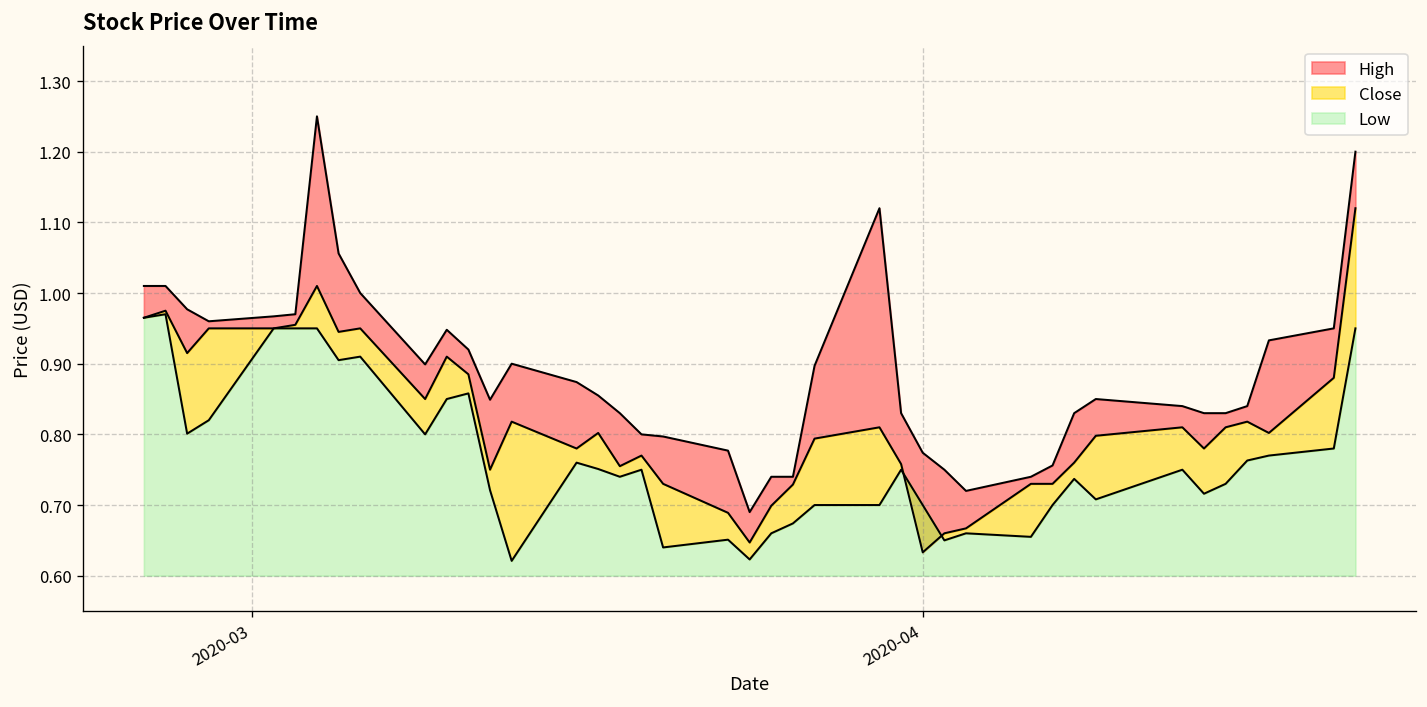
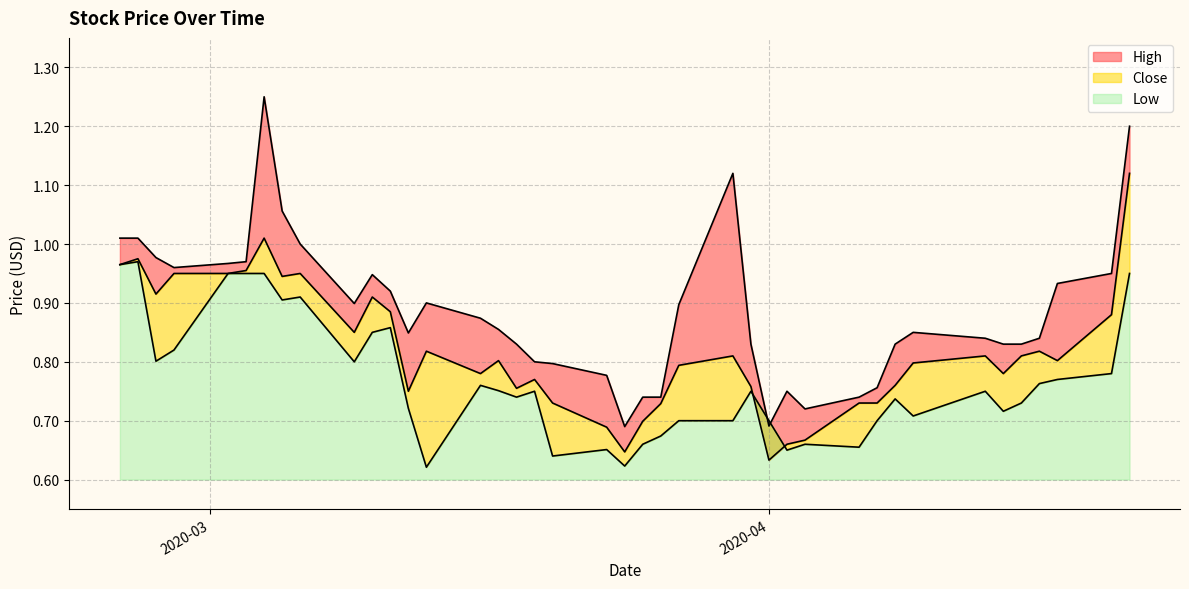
  {
    "High": {
-     "2020-04": 0.77
+     "2020-04": 0.69
    }
  }
